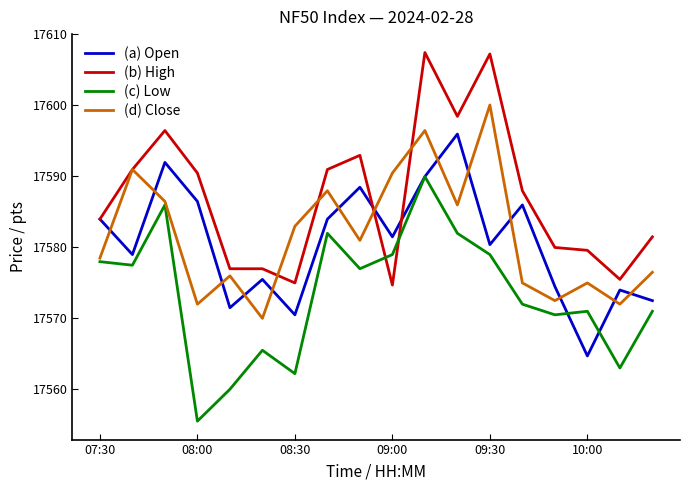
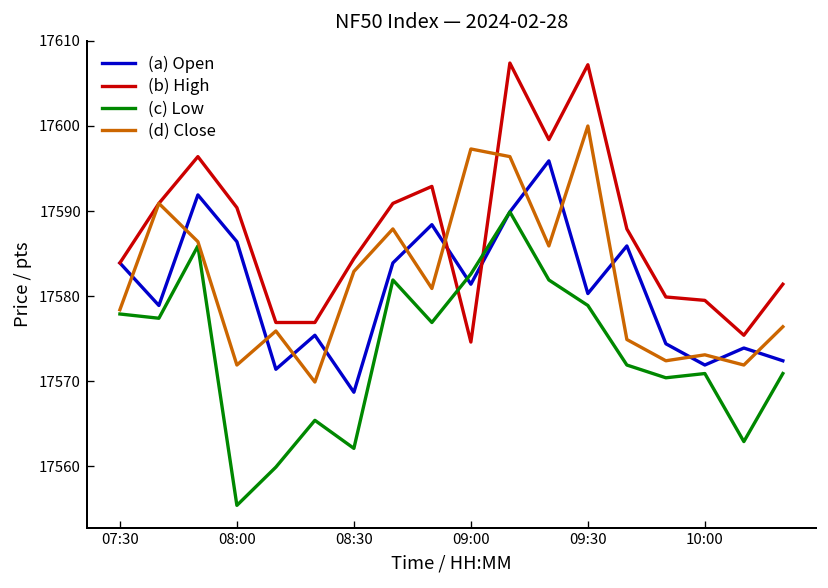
  {
    "(a) Open": {
      "08:00": 17586,
-     "08:30": 17570,
+     "08:30": 17569,
      "09:00": 17581,
      "09:30": 17580,
-     "10:00": 17565
+     "10:00": 17572
    },
    "(b) High": {
      "08:00": 17590,
-     "08:30": 17575,
+     "08:30": 17584,
      "09:00": 17575,
      "09:30": 17607,
      "10:00": 17580
    },
    "(c) Low": {
      "07:30": 17578,
      "08:00": 17555,
      "08:30": 17562,
-     "09:00": 17579,
+     "09:00": 17583,
      "09:30": 17579,
      "10:00": 17571
    },
    "(d) Close": {
      "07:30": 17578,
      "08:00": 17572,
      "08:30": 17583,
-     "09:00": 17590,
+     "09:00": 17597,
      "09:30": 17600,
-     "10:00": 17575
+     "10:00": 17573
    }
  }
